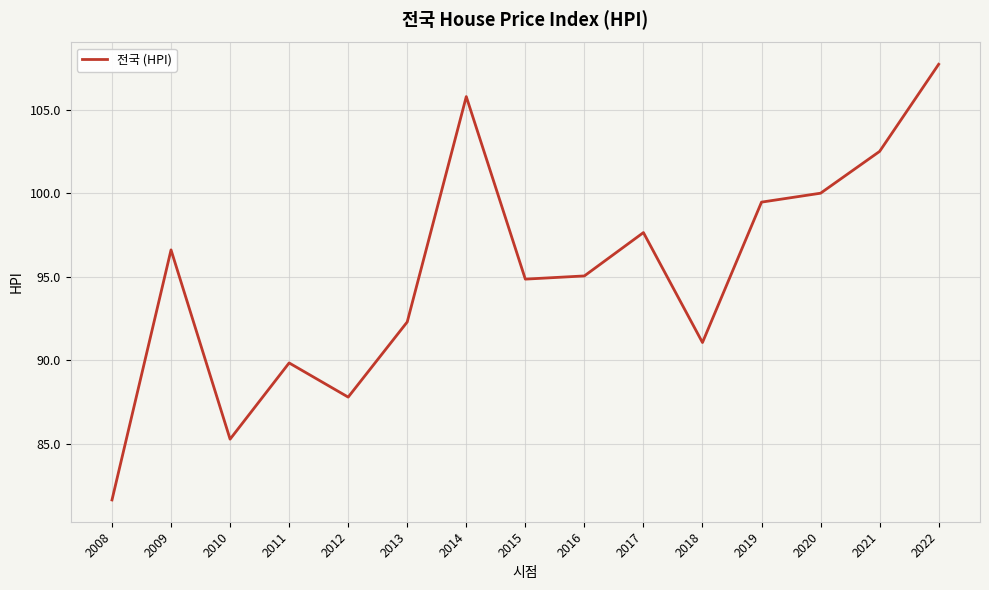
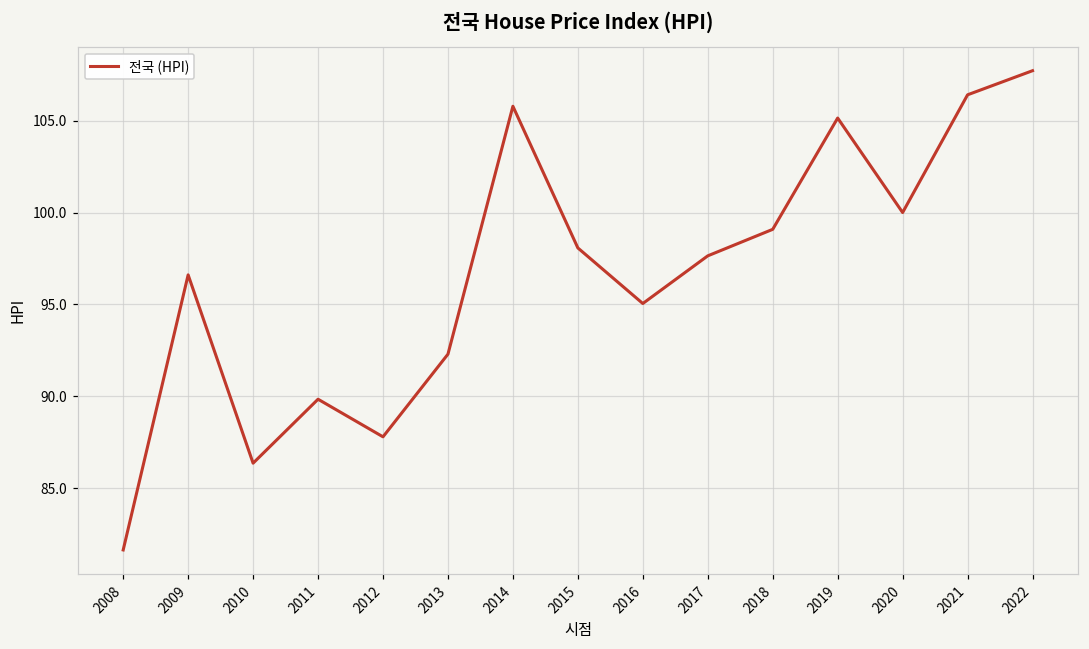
  {
    "2008": 81.7,
    "2009": 96.6,
-   "2010": 85.3,
+   "2010": 86.4,
    "2011": 89.9,
    "2012": 87.8,
    "2013": 92.3,
    "2014": 105.8,
-   "2015": 94.9,
+   "2015": 98.1,
    "2016": 95.1,
    "2017": 97.6,
-   "2018": 91.1,
-   "2019": 99.5,
+   "2018": 99.1,
+   "2019": 105.1,
    "2020": 100.0,
-   "2021": 102.5,
+   "2021": 106.4,
    "2022": 107.7
  }
